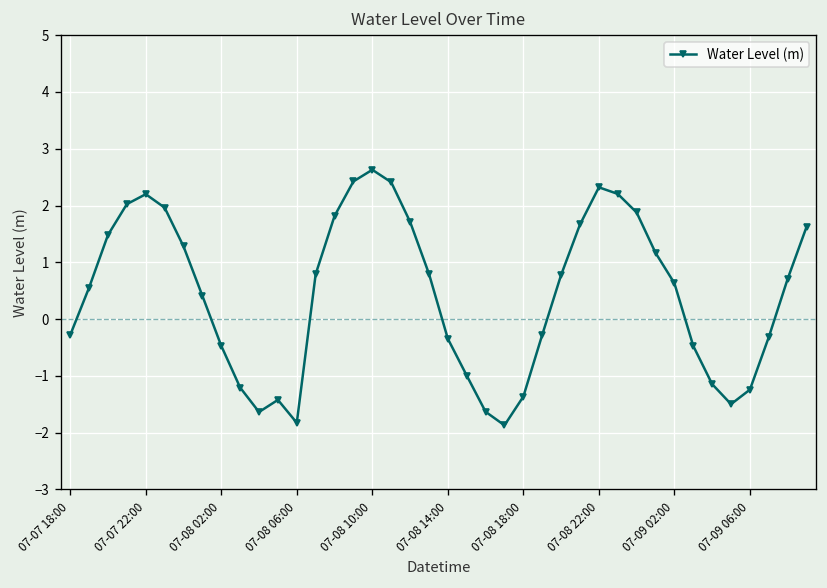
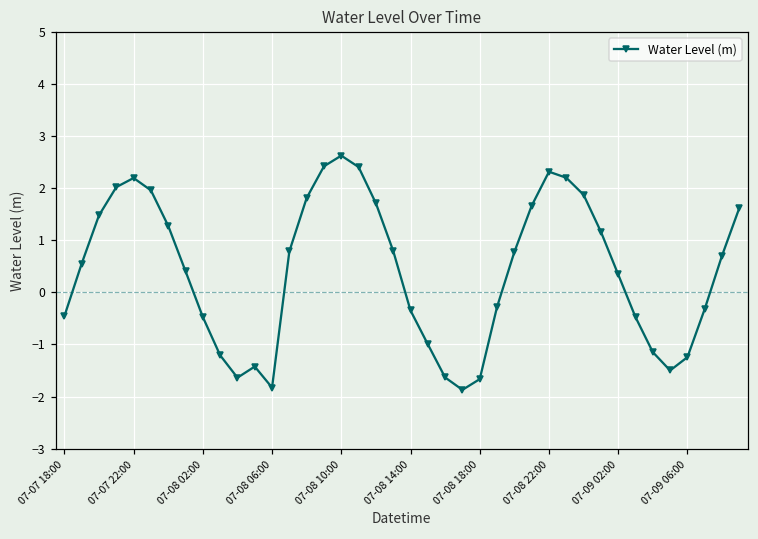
  {
-   "07-07 18:00": -0.3,
+   "07-07 18:00": -0.5,
    "07-07 22:00": 2.2,
    "07-08 02:00": -0.5,
    "07-08 06:00": -1.8,
    "07-08 10:00": 2.6,
    "07-08 14:00": -0.3,
-   "07-08 18:00": -1.4,
+   "07-08 18:00": -1.7,
    "07-08 22:00": 2.3,
-   "07-09 02:00": 0.6,
+   "07-09 02:00": 0.3,
    "07-09 06:00": -1.2
  }
